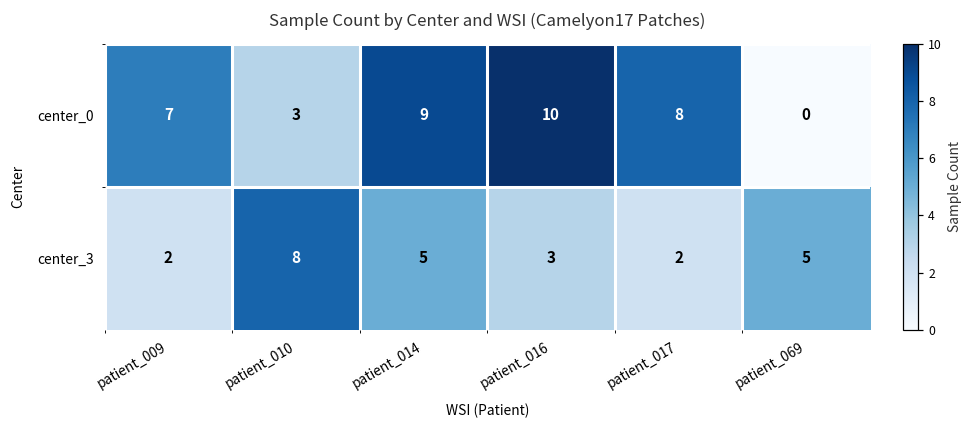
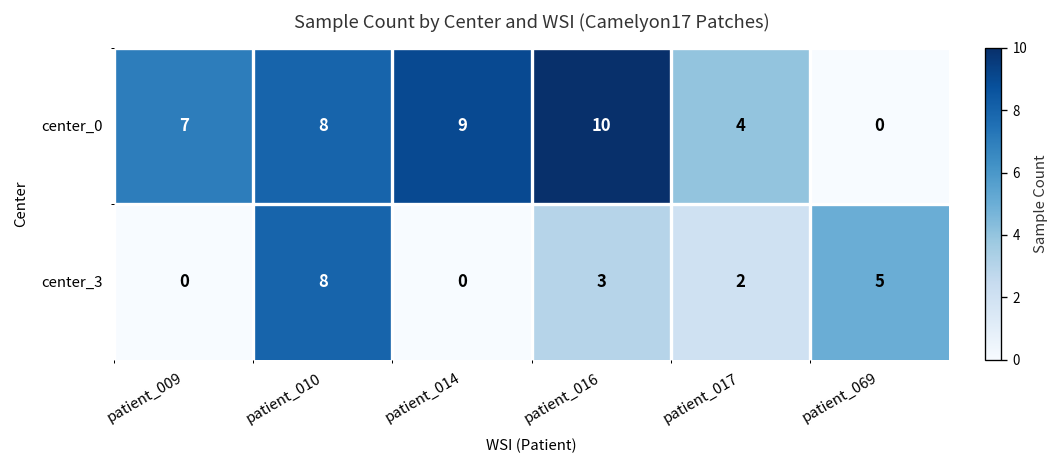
  {
    "center_0": {
      "patient_009": 7,
-     "patient_010": 3,
+     "patient_010": 8,
      "patient_014": 9,
      "patient_016": 10,
-     "patient_017": 8,
+     "patient_017": 4,
      "patient_069": 0
    },
    "center_3": {
-     "patient_009": 2,
+     "patient_009": 0,
      "patient_010": 8,
-     "patient_014": 5,
+     "patient_014": 0,
      "patient_016": 3,
      "patient_017": 2,
      "patient_069": 5
    }
  }
